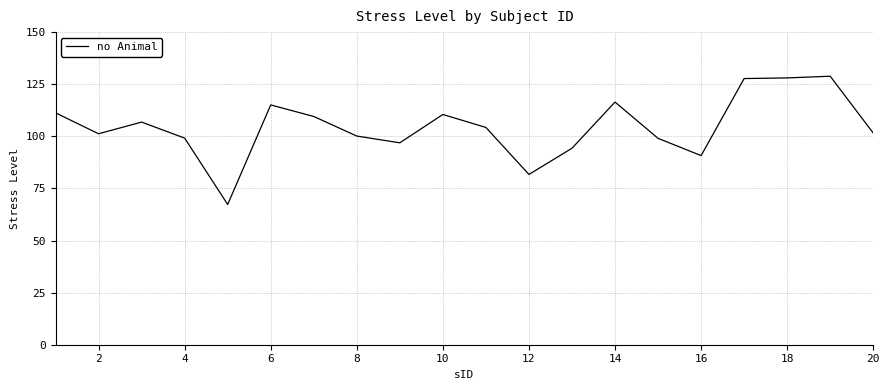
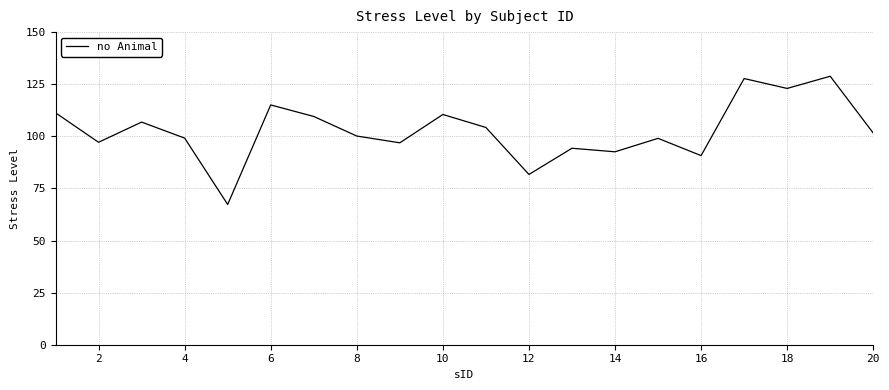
  {
-   "2": 101,
+   "2": 97,
    "4": 99,
    "6": 115,
    "8": 100,
    "10": 110,
    "12": 82,
-   "14": 116,
+   "14": 93,
    "16": 91,
-   "18": 128,
+   "18": 123,
    "20": 102
  }
